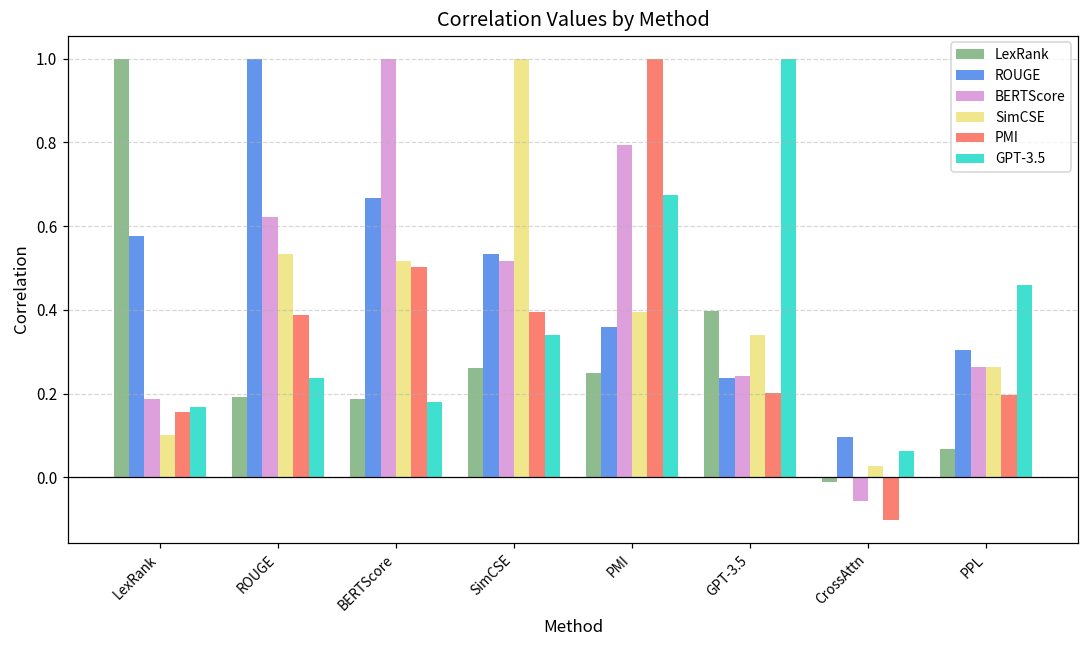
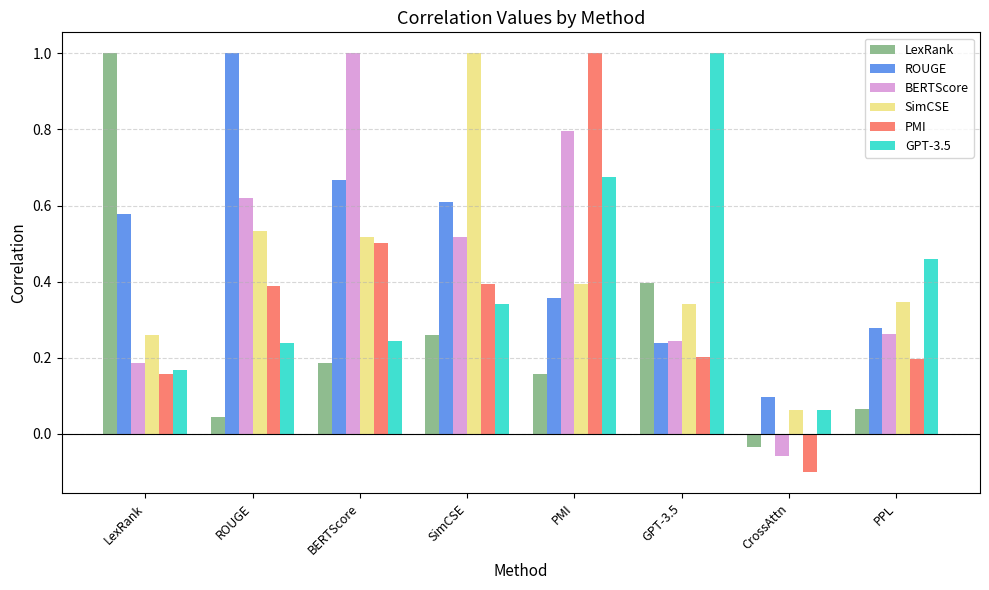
  {
    "LexRank": {
      "LexRank": 1.00,
-     "ROUGE": 0.19,
+     "ROUGE": 0.05,
      "BERTScore": 0.19,
      "SimCSE": 0.26,
-     "PMI": 0.25,
+     "PMI": 0.16,
      "GPT-3.5": 0.40,
-     "CrossAttn": -0.01,
+     "CrossAttn": -0.03,
      "PPL": 0.07
    },
    "ROUGE": {
      "LexRank": 0.58,
      "ROUGE": 1.00,
      "BERTScore": 0.67,
-     "SimCSE": 0.53,
+     "SimCSE": 0.61,
      "PMI": 0.36,
      "GPT-3.5": 0.24,
      "CrossAttn": 0.10,
-     "PPL": 0.30
+     "PPL": 0.28
    },
    "BERTScore": {
      "LexRank": 0.19,
      "ROUGE": 0.62,
      "BERTScore": 1.00,
      "SimCSE": 0.52,
      "PMI": 0.79,
      "GPT-3.5": 0.24,
      "CrossAttn": -0.06,
      "PPL": 0.26
    },
    "SimCSE": {
-     "LexRank": 0.10,
+     "LexRank": 0.26,
      "ROUGE": 0.53,
      "BERTScore": 0.52,
      "SimCSE": 1.00,
      "PMI": 0.39,
      "GPT-3.5": 0.34,
-     "CrossAttn": 0.03,
-     "PPL": 0.26
+     "CrossAttn": 0.06,
+     "PPL": 0.35
    },
    "PMI": {
      "LexRank": 0.16,
      "ROUGE": 0.39,
      "BERTScore": 0.50,
      "SimCSE": 0.39,
      "PMI": 1.00,
      "GPT-3.5": 0.20,
      "CrossAttn": -0.10,
      "PPL": 0.20
    },
    "GPT-3.5": {
      "LexRank": 0.17,
      "ROUGE": 0.24,
-     "BERTScore": 0.18,
+     "BERTScore": 0.24,
      "SimCSE": 0.34,
      "PMI": 0.67,
      "GPT-3.5": 1.00,
      "CrossAttn": 0.06,
      "PPL": 0.46
    }
  }
